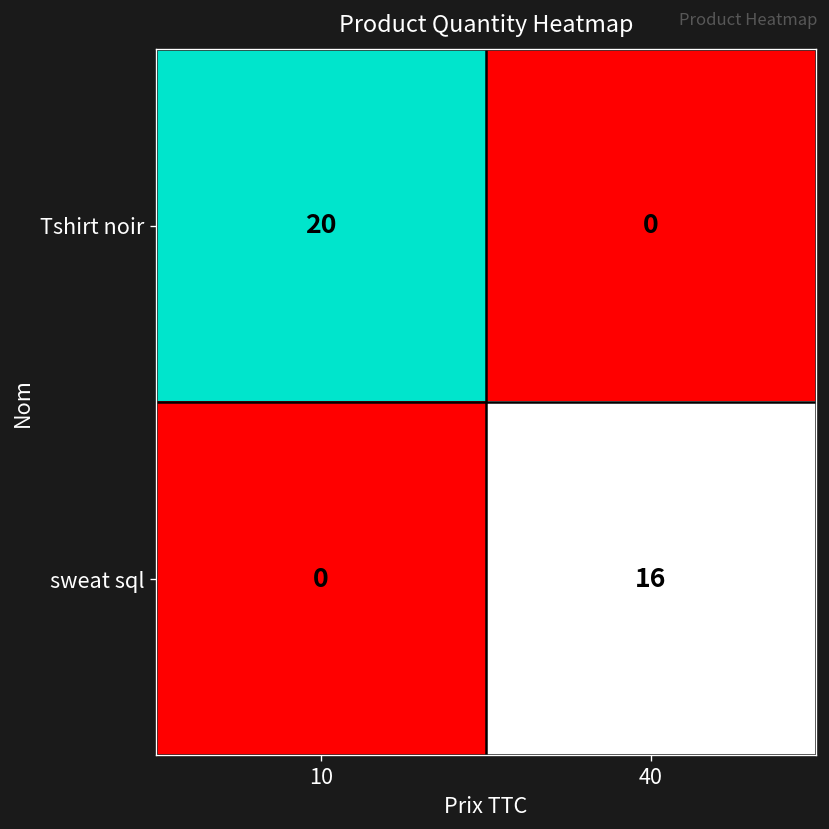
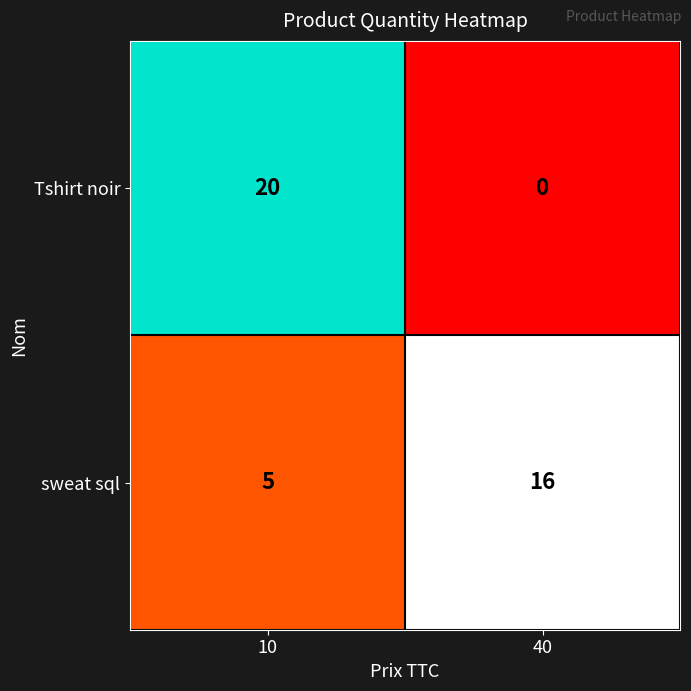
  {
    "Tshirt noir": {
      "10": 20,
      "40": 0
    },
    "sweat sql": {
-     "10": 0,
+     "10": 5,
      "40": 16
    }
  }
